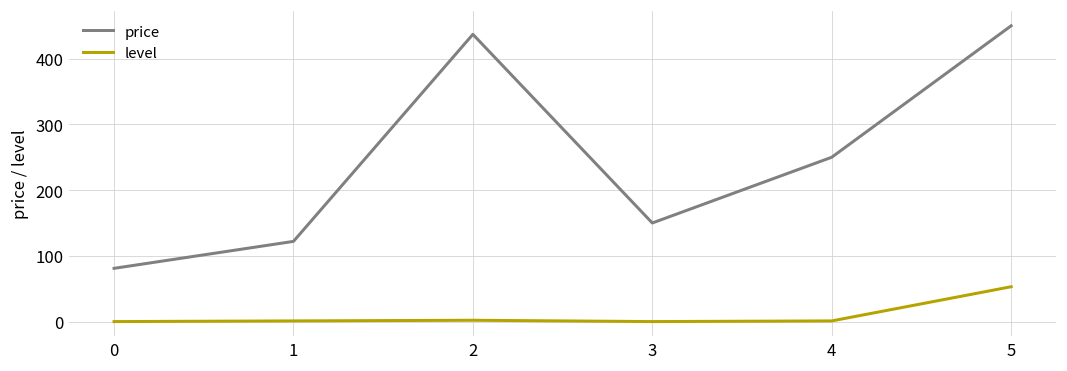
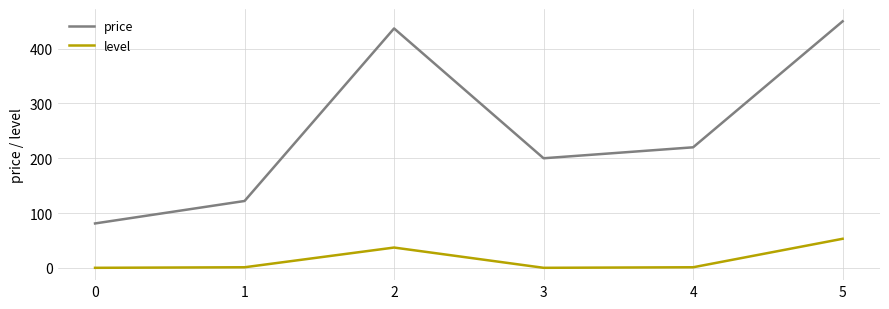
  {
    "price": {
      "0": 80,
      "1": 120,
      "2": 440,
-     "3": 150,
-     "4": 250,
+     "3": 200,
+     "4": 220,
      "5": 450
    },
    "level": {
      "0": 0,
      "1": 0,
-     "2": 0,
+     "2": 40,
      "3": 0,
      "4": 0,
      "5": 50
    }
  }
